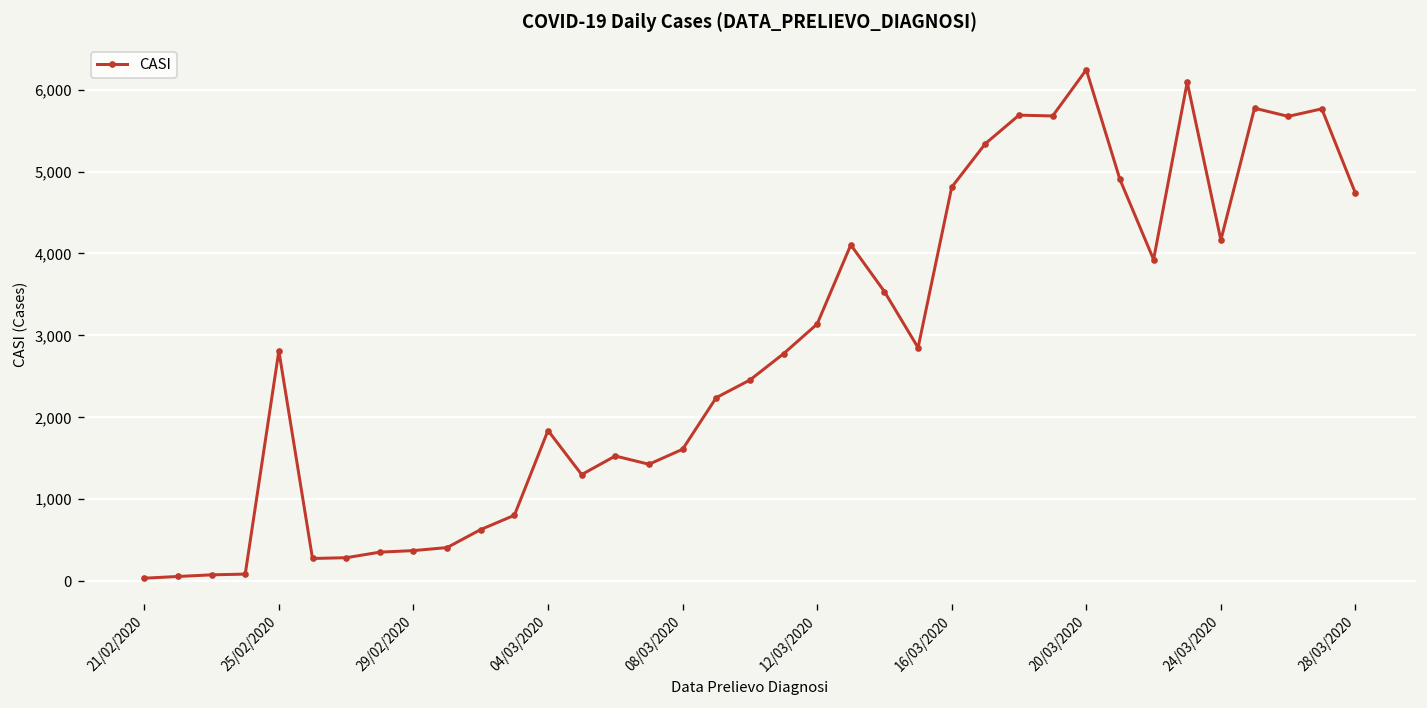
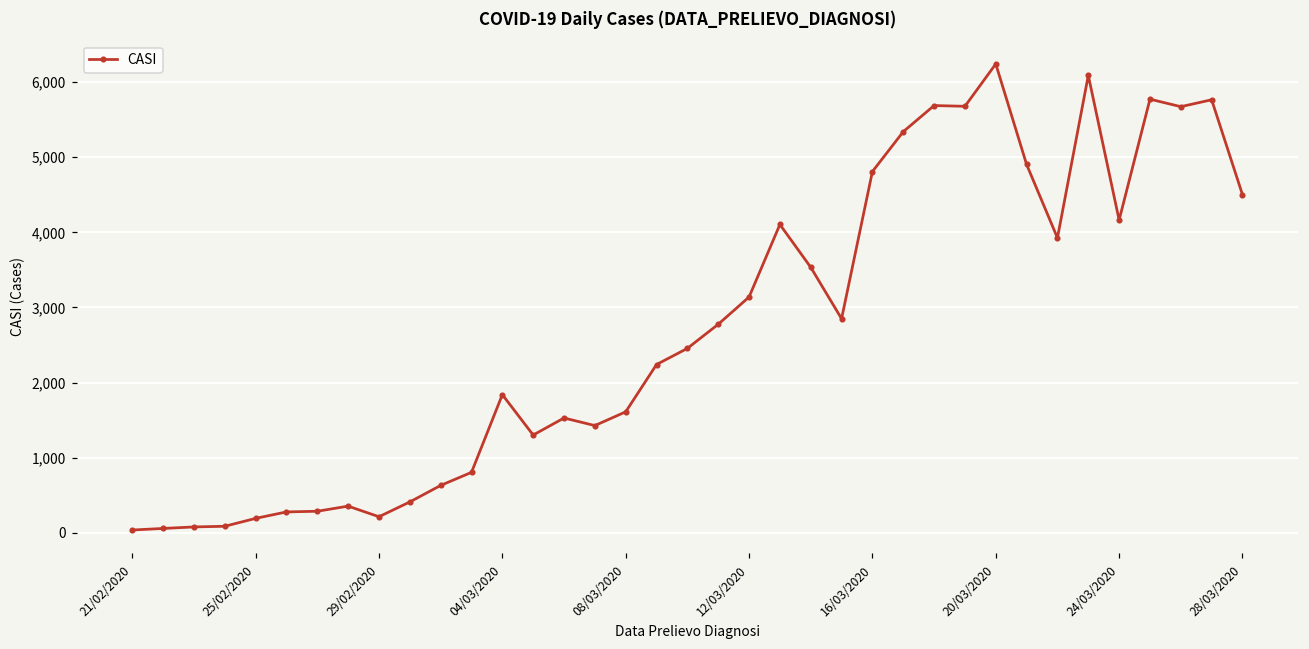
  {
    "21/02/2020": "0",
-   "25/02/2020": "2,800",
-   "29/02/2020": "400",
+   "25/02/2020": "200",
+   "29/02/2020": "200",
    "04/03/2020": "1,800",
    "08/03/2020": "1,600",
    "12/03/2020": "3,100",
    "16/03/2020": "4,800",
    "20/03/2020": "6,200",
    "24/03/2020": "4,200",
-   "28/03/2020": "4,700"
+   "28/03/2020": "4,500"
  }
